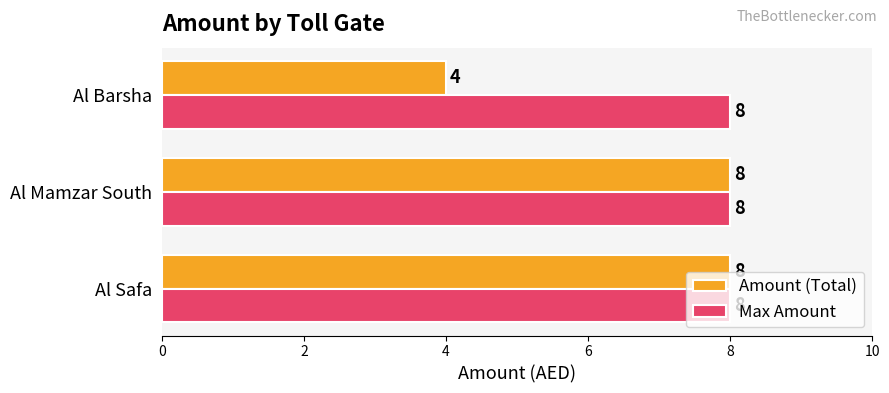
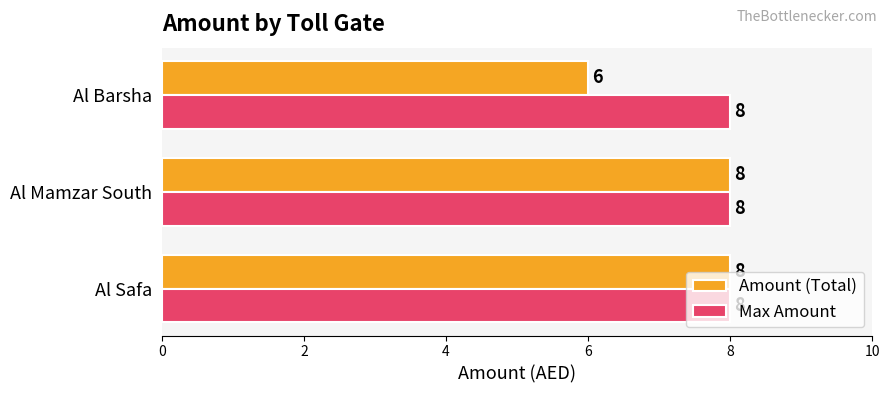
  {
    "Amount (Total)": {
-     "Al Barsha": 4,
+     "Al Barsha": 6,
      "Al Mamzar South": 8
    },
    "Max Amount": {
      "Al Barsha": 8,
      "Al Mamzar South": 8
    }
  }
